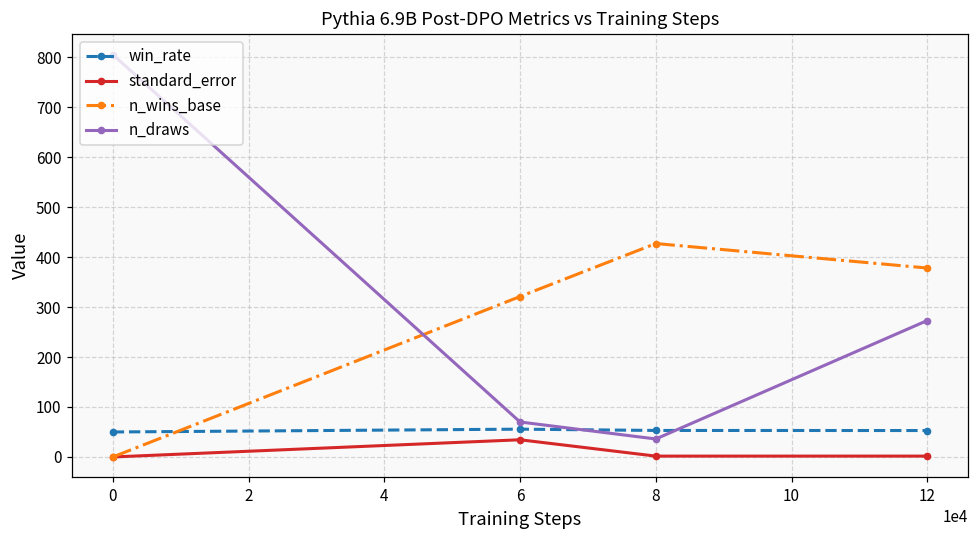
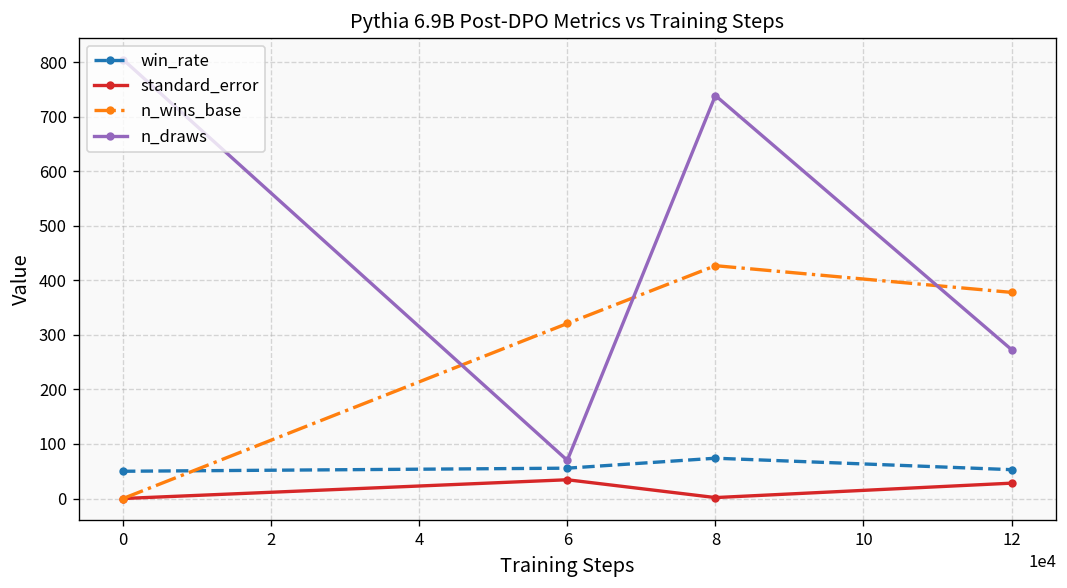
  {
    "win_rate": {
      "0": 50,
      "6": 60,
-     "8": 50,
+     "8": 70,
      "12": 50
    },
    "standard_error": {
      "6": 30,
      "8": 0,
-     "12": 0
+     "12": 30
    },
    "n_wins_base": {
      "6": 320,
      "8": 430,
      "12": 380
    },
    "n_draws": {
      "6": 70,
-     "8": 40,
+     "8": 740,
      "12": 270
    }
  }
